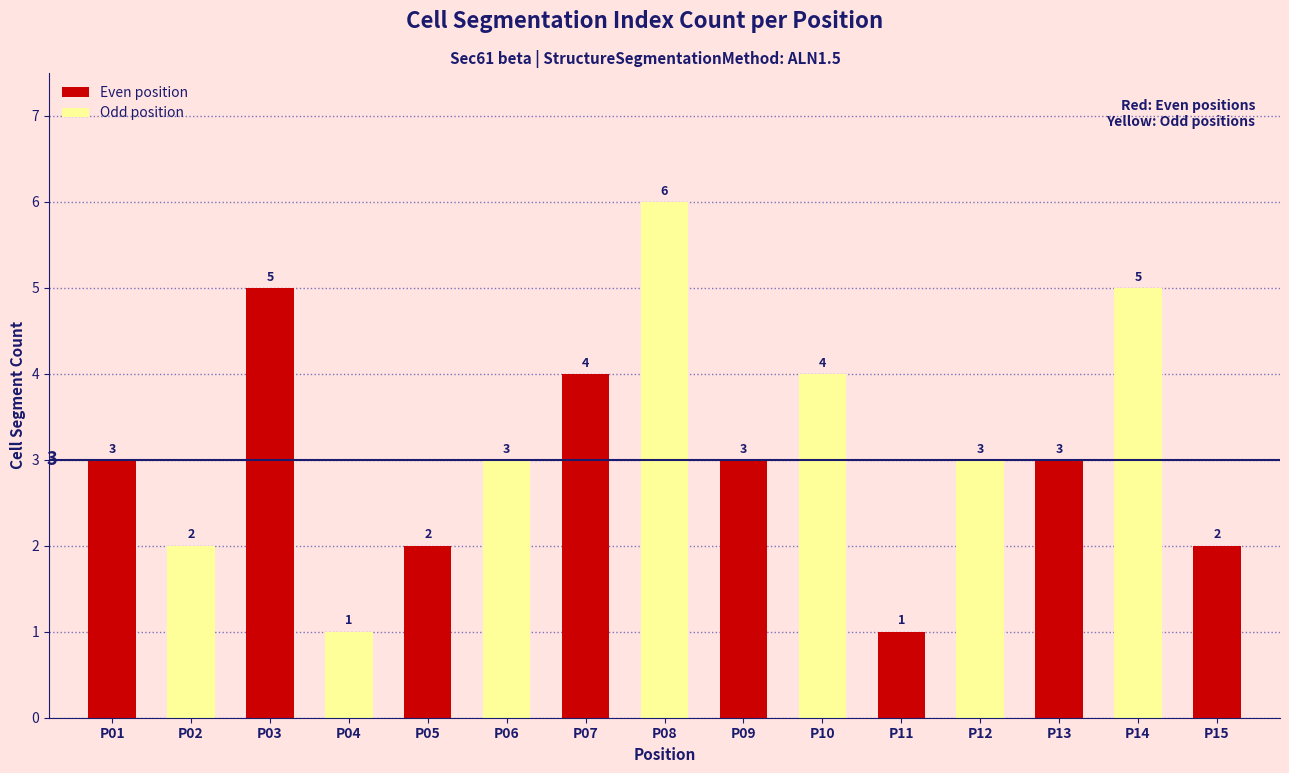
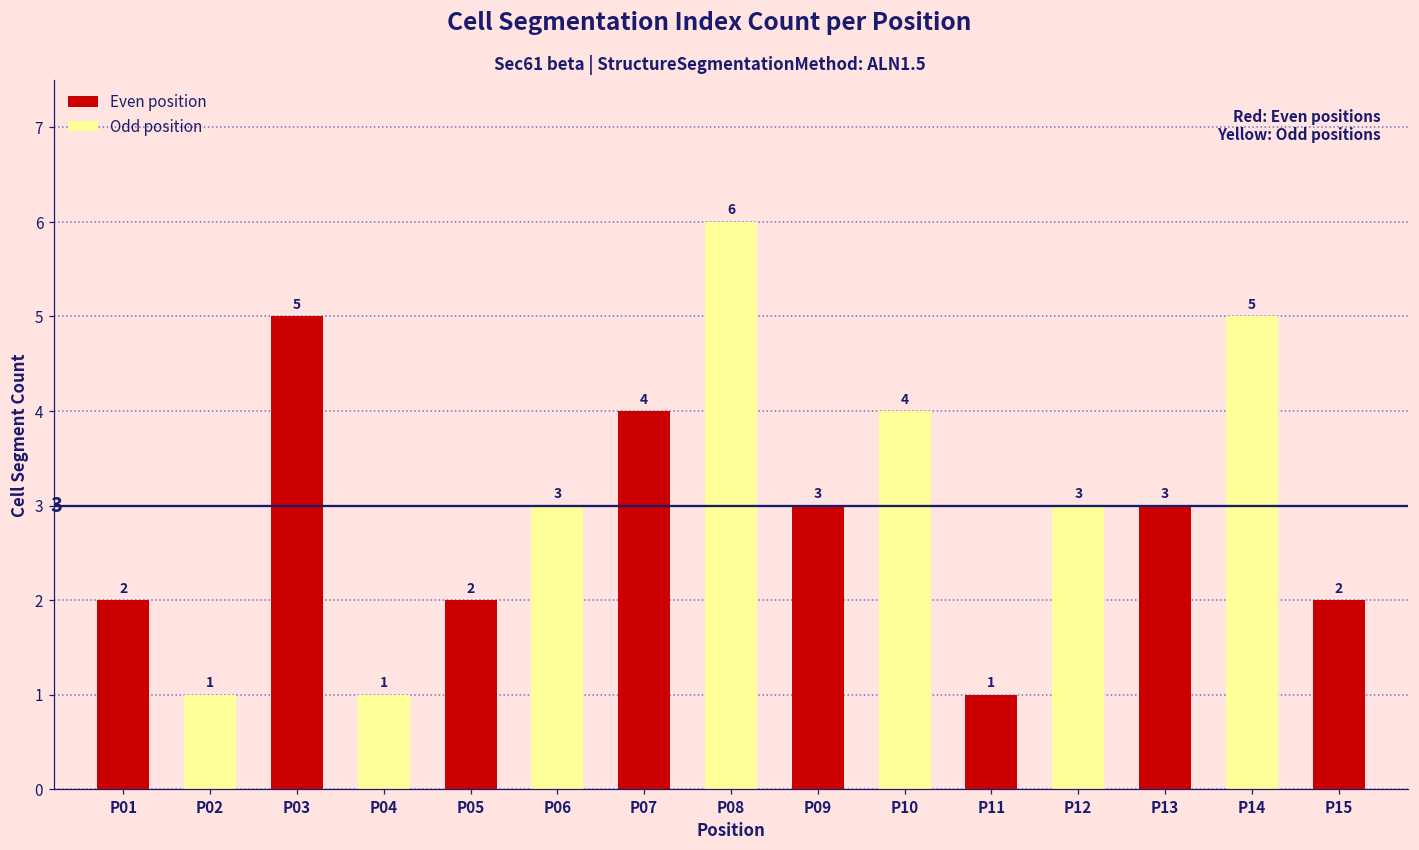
  {
-   "P01": 3,
-   "P02": 2,
+   "P01": 2,
+   "P02": 1,
    "P03": 5,
    "P04": 1,
    "P05": 2,
    "P06": 3,
    "P07": 4,
    "P08": 6,
    "P09": 3,
    "P10": 4,
    "P11": 1,
    "P12": 3,
    "P13": 3,
    "P14": 5,
    "P15": 2
  }
